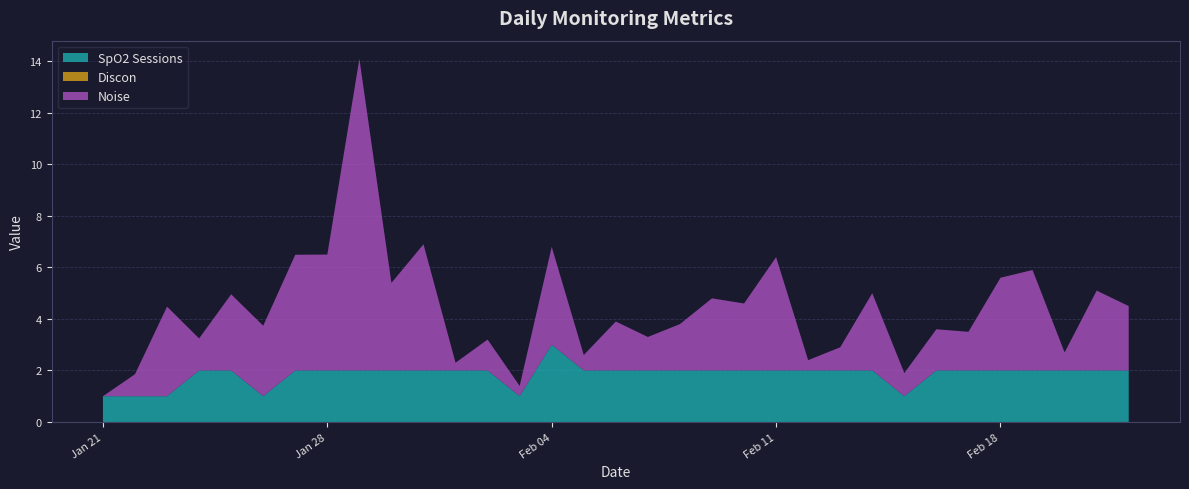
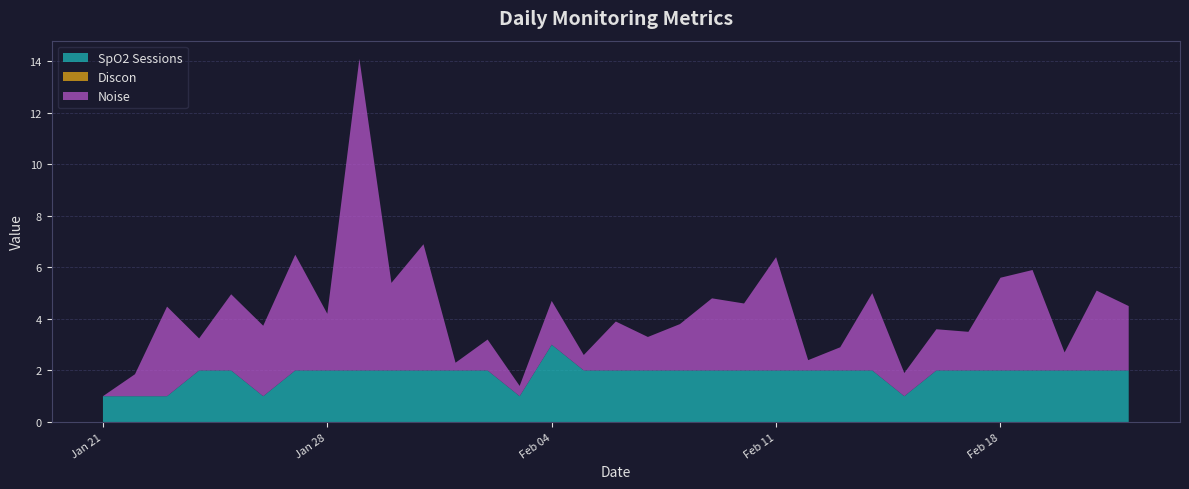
  {
    "Discon": {
      "Jan 28": 2.0,
      "Feb 04": 3.0,
      "Feb 11": 2.0,
      "Feb 18": 2.0
    },
    "Noise": {
-     "Jan 28": 4.5,
-     "Feb 04": 3.8,
+     "Jan 28": 2.2,
+     "Feb 04": 1.7,
      "Feb 11": 4.4,
      "Feb 18": 3.6
    }
  }
